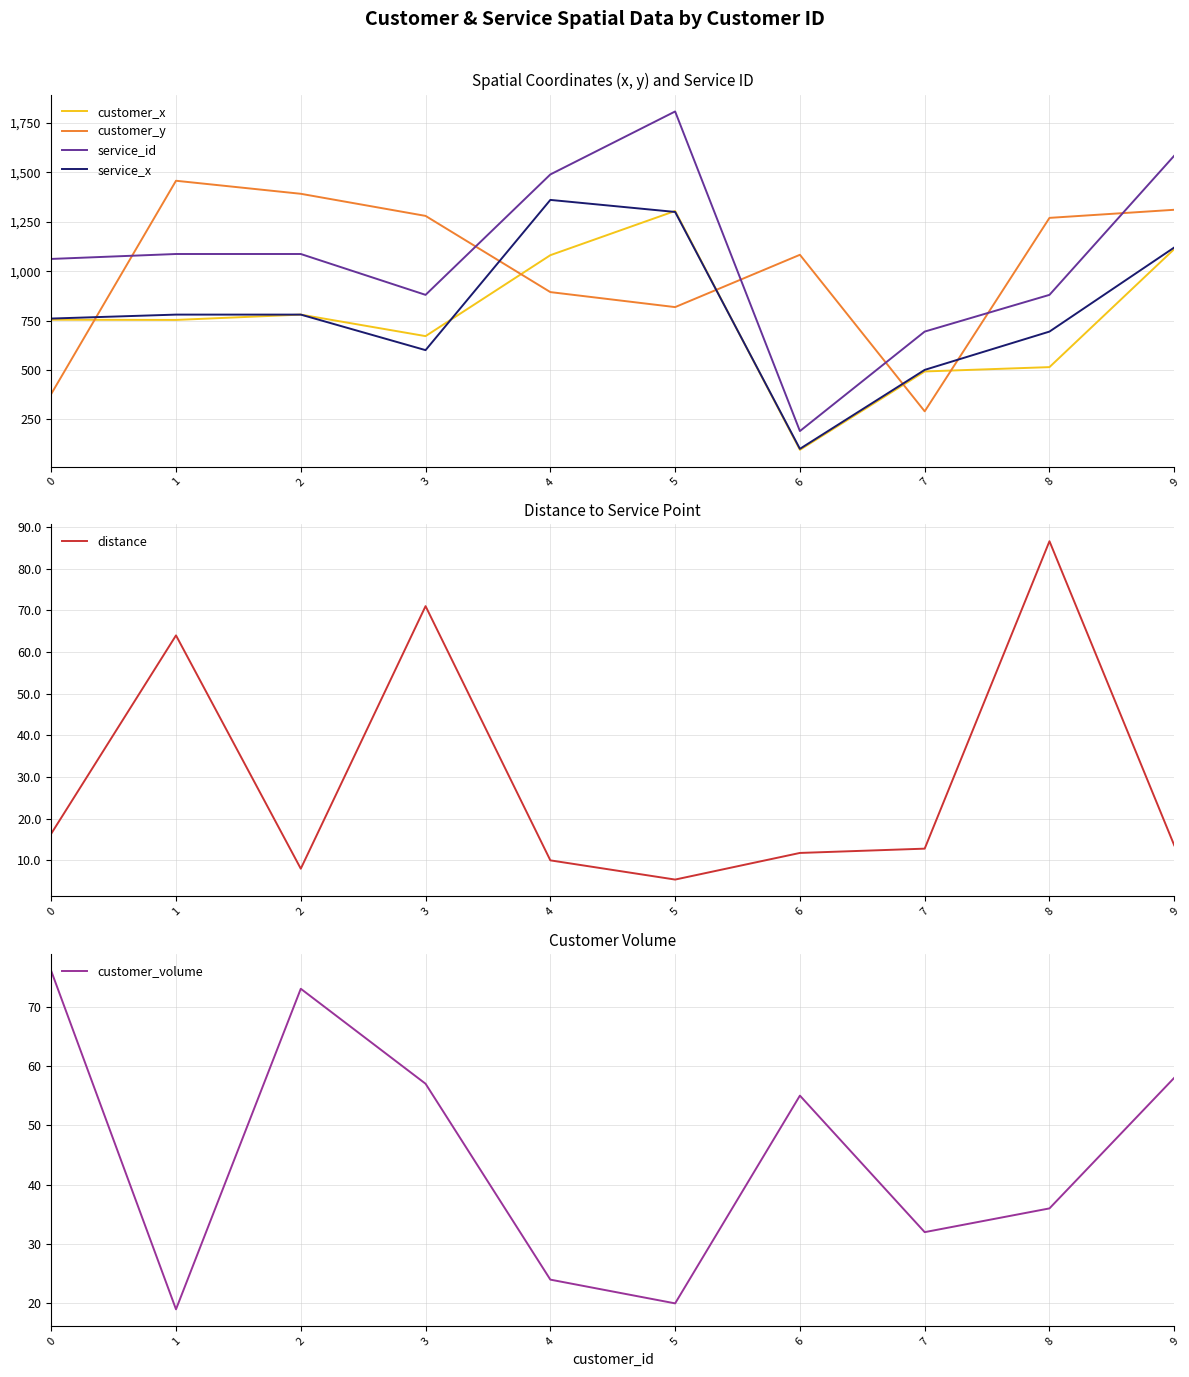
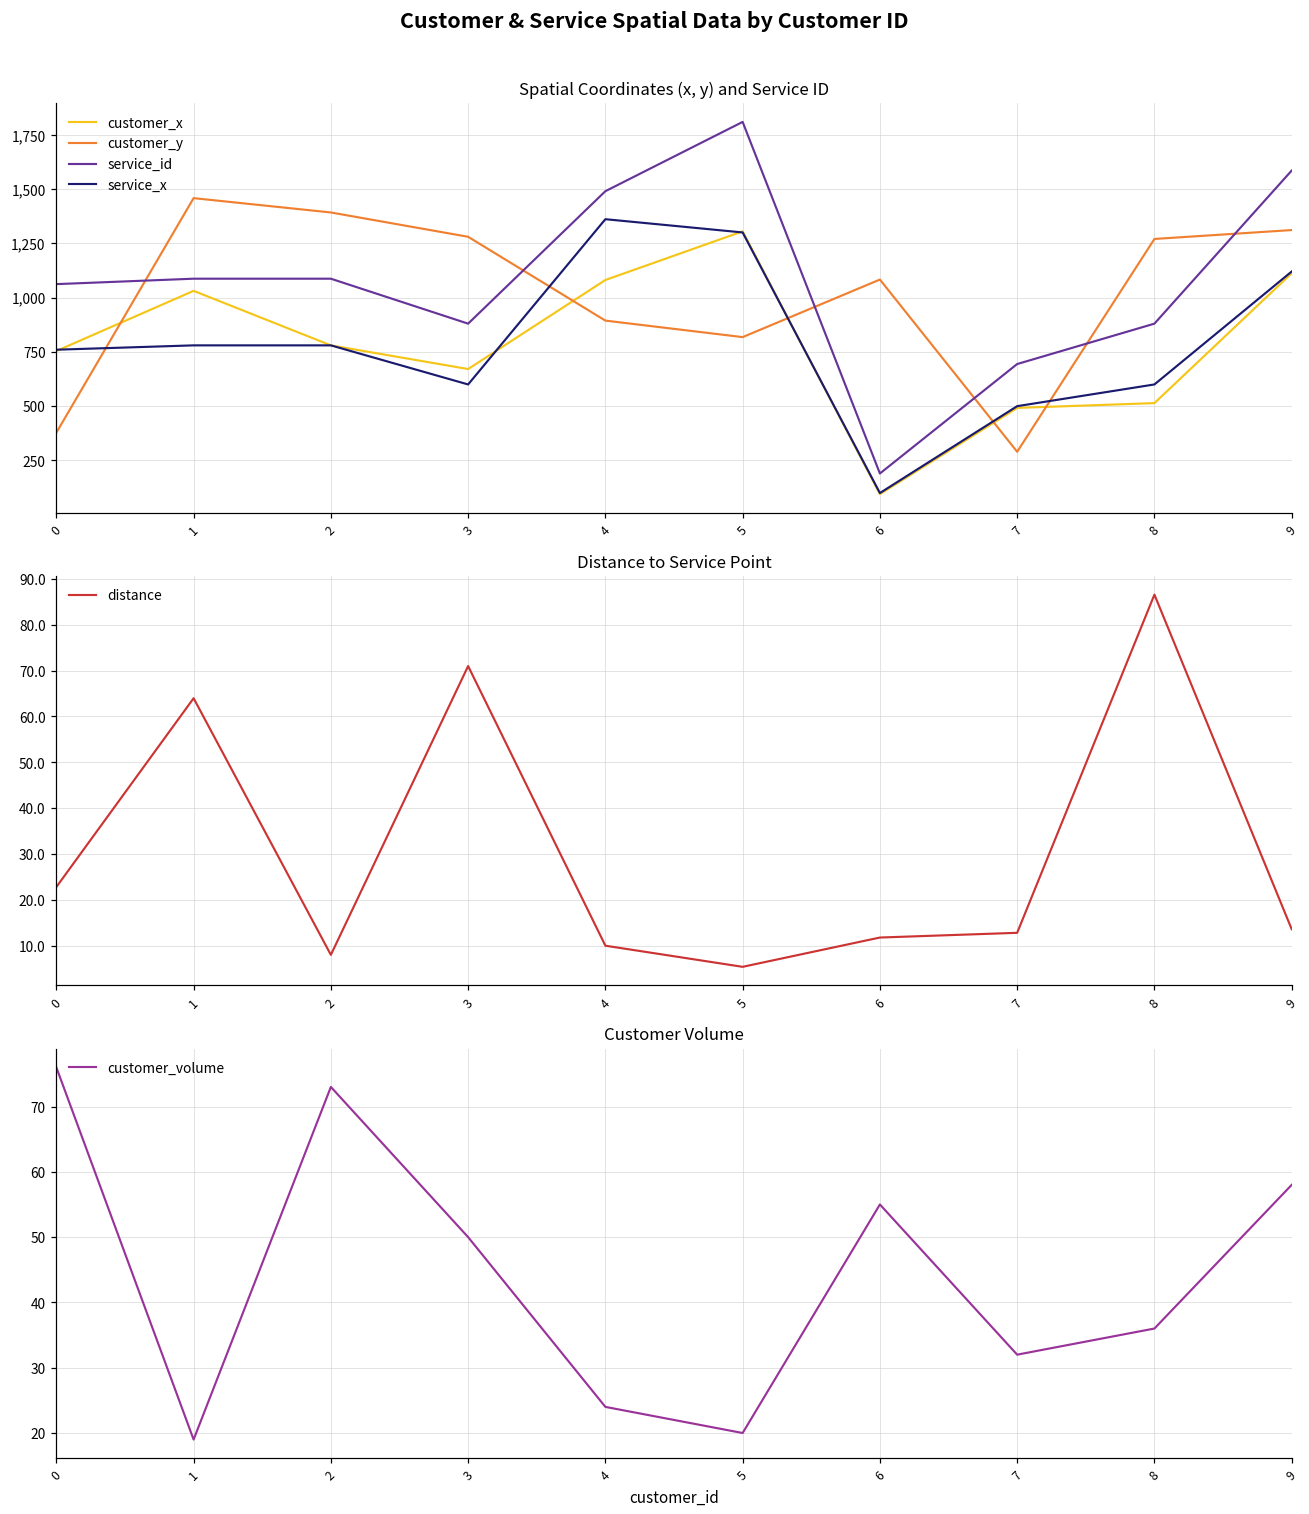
  {
    "Spatial Coordinates (x, y) and Service ID": {
      "customer_x": {
-       "1": "750",
+       "1": "1,030",
        "3": "670",
        "4": "1,080",
        "8": "510"
      },
      "customer_y": {
        "0": "380",
        "1": "1,460",
        "2": "1,390",
        "3": "1,280",
        "4": "890",
        "5": "820",
        "6": "1,080",
        "7": "290",
        "8": "1,270",
        "9": "1,310"
      },
      "service_id": {
        "0": "1,060",
        "1": "1,090",
        "2": "1,090",
        "3": "880",
        "4": "1,490",
        "5": "1,810",
        "6": "190",
        "7": "690",
        "8": "880",
        "9": "1,590"
      },
      "service_x": {
        "1": "780",
        "3": "600",
        "4": "1,360",
-       "8": "690"
+       "8": "600"
      }
    },
    "Distance to Service Point": {
-     "0": "16",
+     "0": "23",
      "1": "64",
      "2": "8",
      "3": "71",
      "4": "10",
      "5": "5",
      "6": "12",
      "7": "13",
      "8": "87",
      "9": "14"
    },
    "Customer Volume": {
      "0": "76",
      "1": "19",
      "2": "73",
-     "3": "57",
+     "3": "50",
      "4": "24",
      "5": "20",
      "6": "55",
      "7": "32",
      "8": "36",
      "9": "58"
    }
  }
